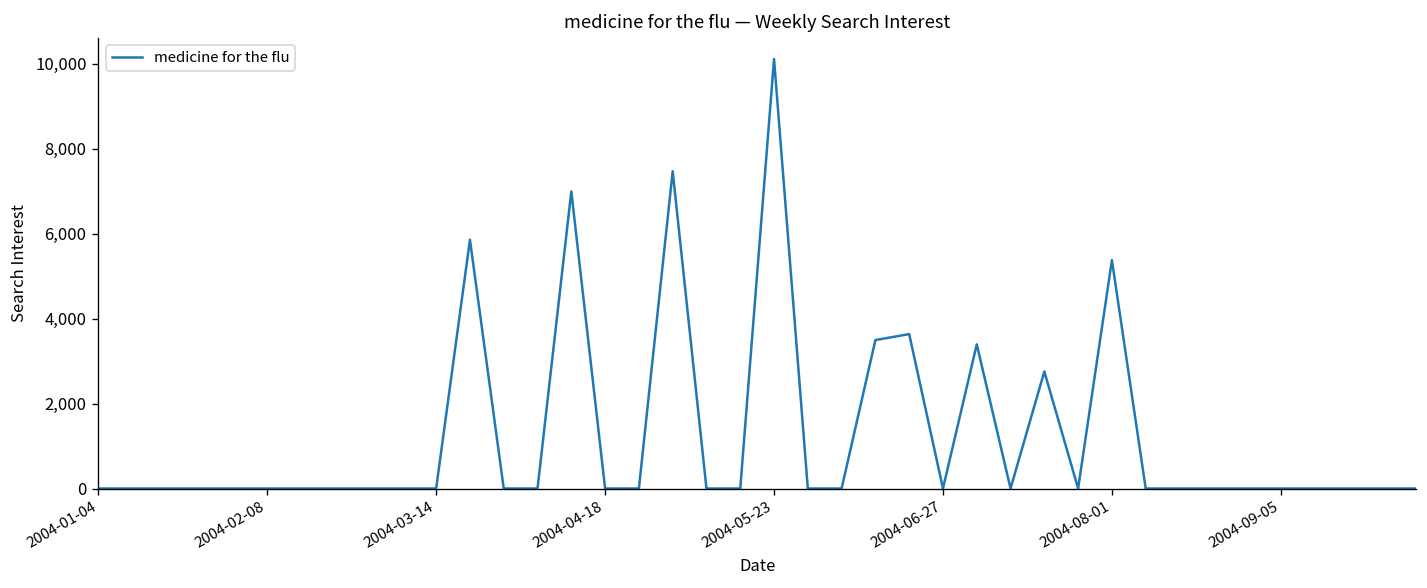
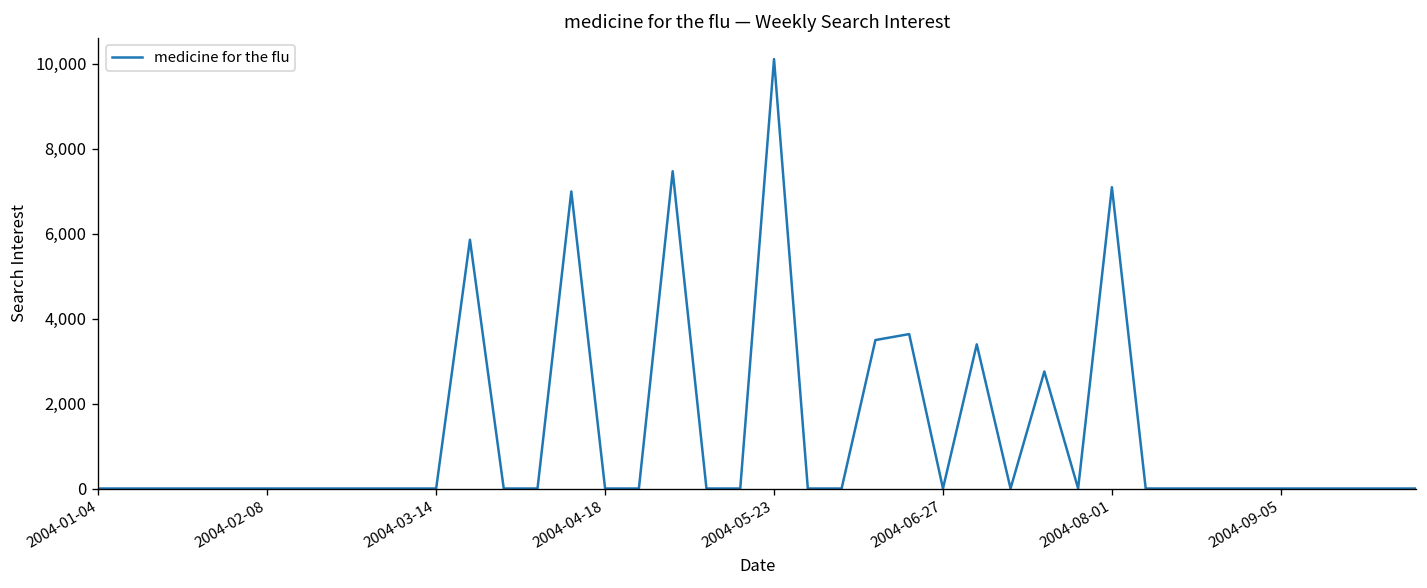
  {
    "2004-01-04": "0",
    "2004-02-08": "0",
    "2004-03-14": "0",
    "2004-04-18": "0",
    "2004-05-23": "10,100",
    "2004-06-27": "0",
-   "2004-08-01": "5,400",
+   "2004-08-01": "7,100",
    "2004-09-05": "0"
  }
